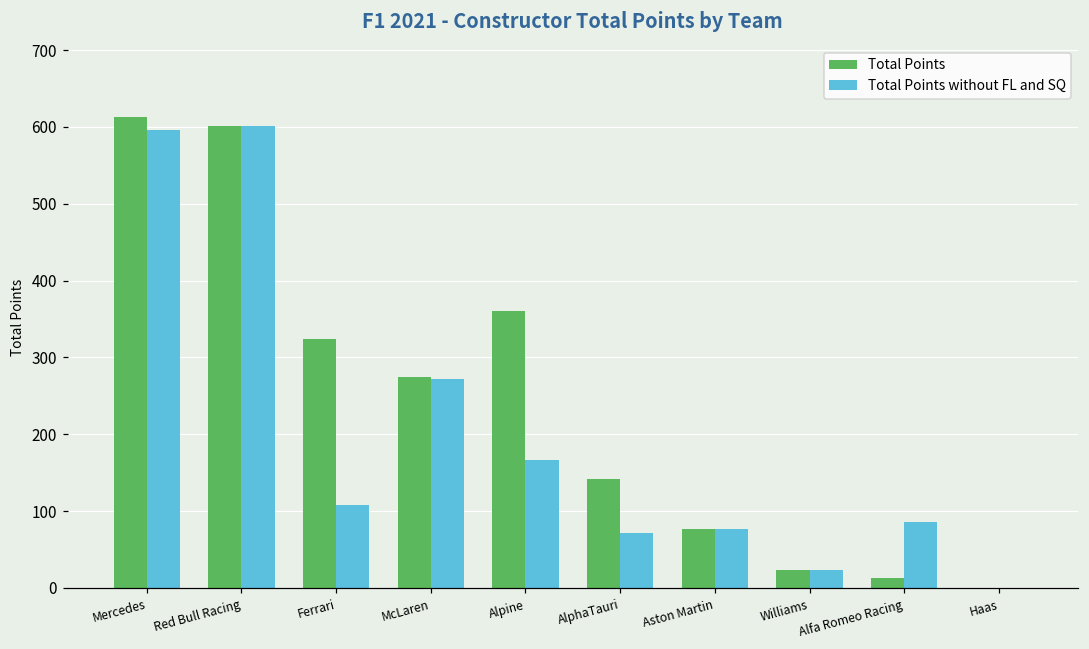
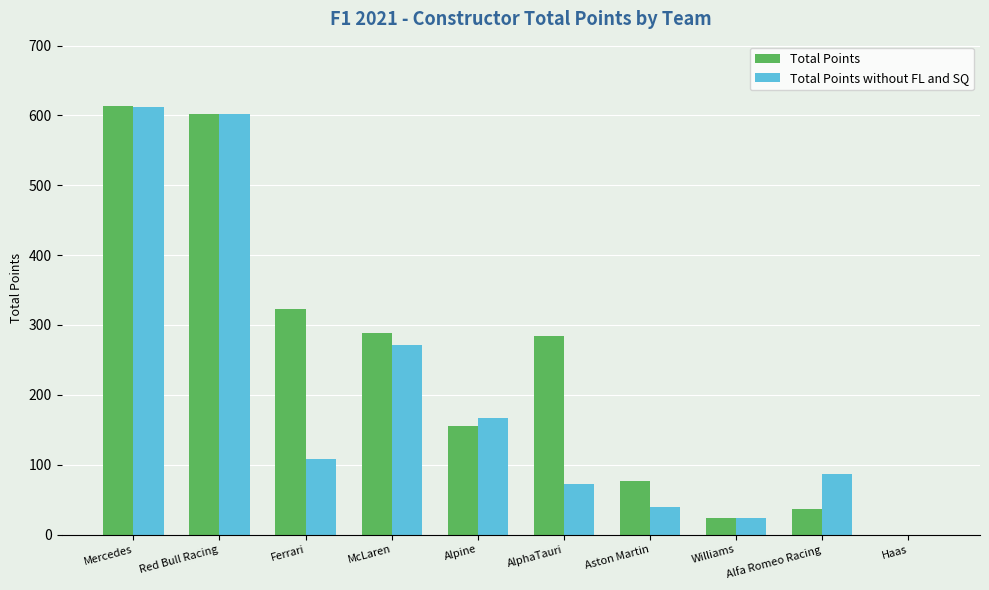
  {
    "Total Points": {
      "Mercedes": 610,
      "Red Bull Racing": 600,
      "Ferrari": 320,
-     "McLaren": 280,
-     "Alpine": 360,
-     "AlphaTauri": 140,
+     "McLaren": 290,
+     "Alpine": 160,
+     "AlphaTauri": 280,
      "Aston Martin": 80,
      "Williams": 20,
-     "Alfa Romeo Racing": 10,
+     "Alfa Romeo Racing": 40,
      "Haas": 0
    },
    "Total Points without FL and SQ": {
-     "Mercedes": 600,
+     "Mercedes": 610,
      "Red Bull Racing": 600,
      "Ferrari": 110,
      "McLaren": 270,
      "Alpine": 170,
      "AlphaTauri": 70,
-     "Aston Martin": 80,
+     "Aston Martin": 40,
      "Williams": 20,
      "Alfa Romeo Racing": 90,
      "Haas": 0
    }
  }
